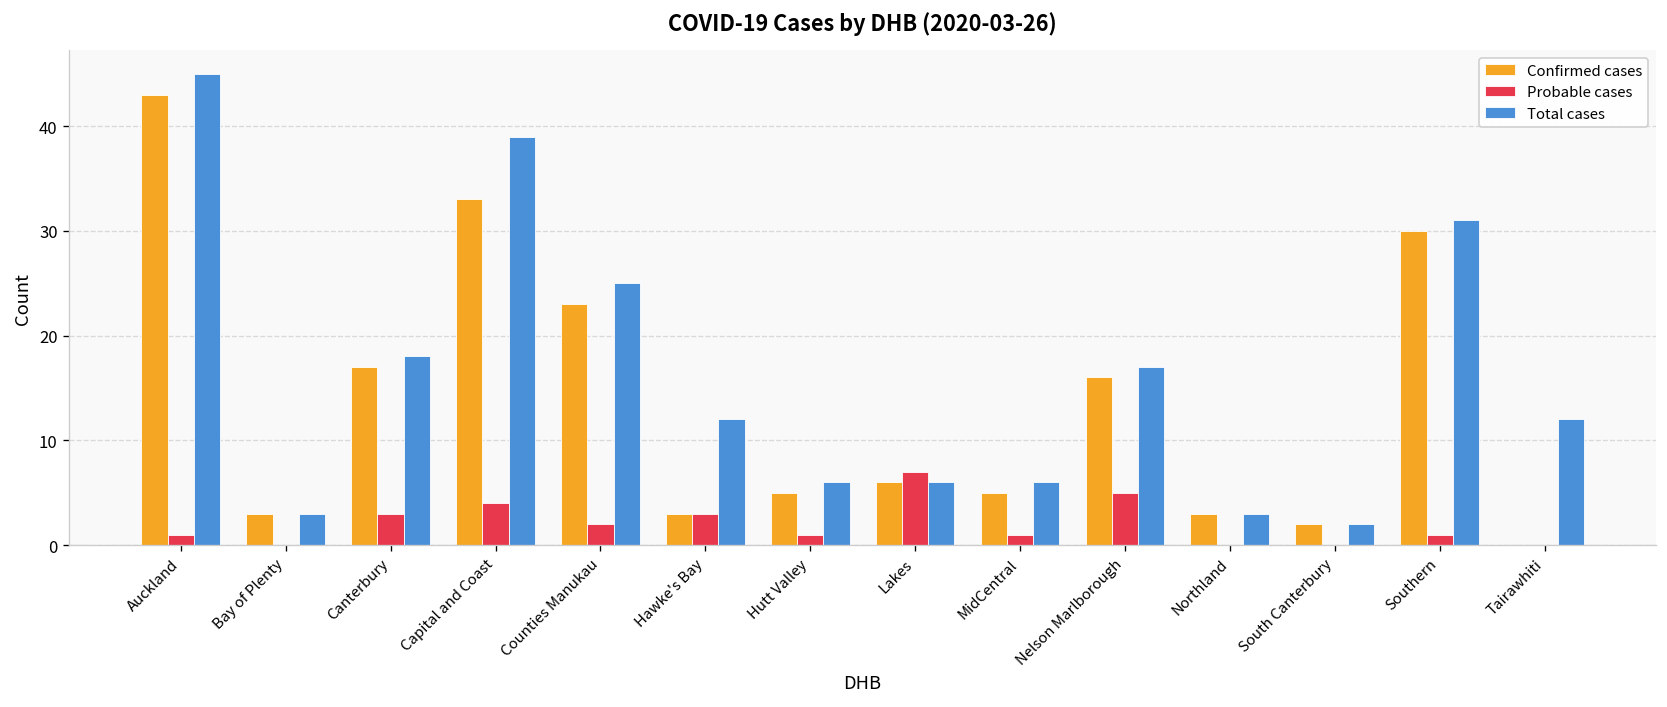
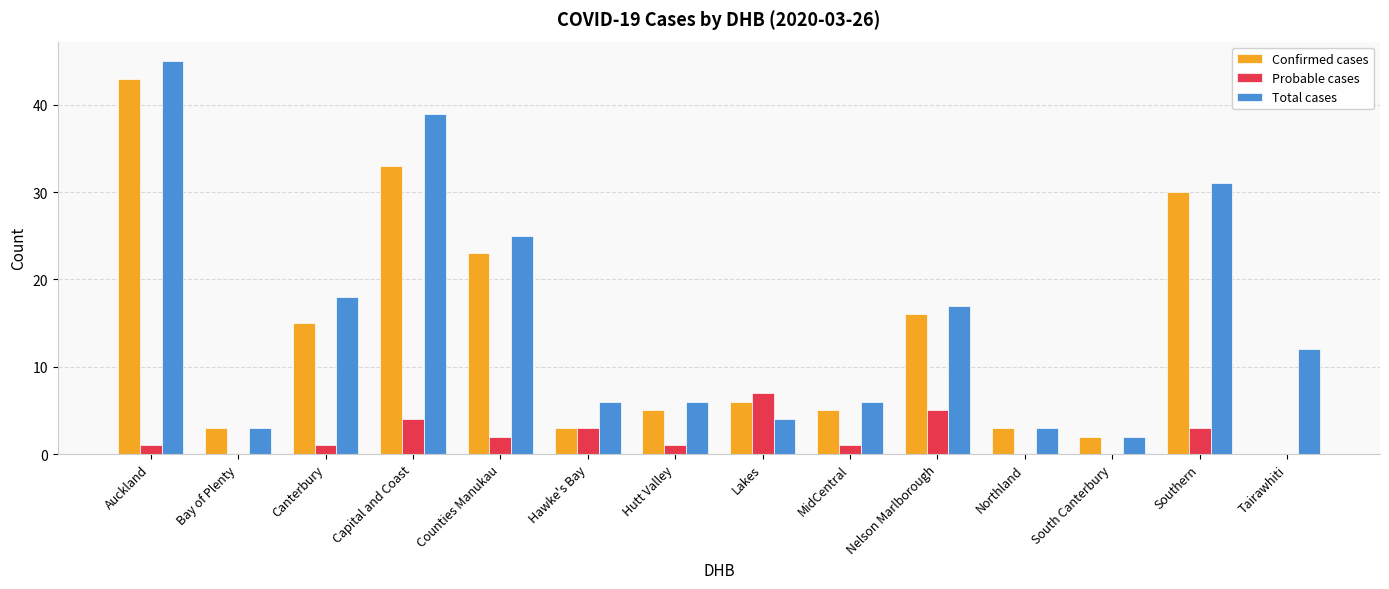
  {
    "Confirmed cases": {
      "Auckland": 43,
      "Bay of Plenty": 3,
-     "Canterbury": 17,
+     "Canterbury": 15,
      "Capital and Coast": 33,
      "Counties Manukau": 23,
      "Hawke's Bay": 3,
      "Hutt Valley": 5,
      "Lakes": 6,
      "MidCentral": 5,
      "Nelson Marlborough": 16,
      "Northland": 3,
      "South Canterbury": 2,
      "Southern": 30,
      "Tairawhiti": 0
    },
    "Probable cases": {
      "Auckland": 1,
      "Bay of Plenty": 0,
-     "Canterbury": 3,
+     "Canterbury": 1,
      "Capital and Coast": 4,
      "Counties Manukau": 2,
      "Hawke's Bay": 3,
      "Hutt Valley": 1,
      "Lakes": 7,
      "MidCentral": 1,
      "Nelson Marlborough": 5,
      "Northland": 0,
      "South Canterbury": 0,
-     "Southern": 1,
+     "Southern": 3,
      "Tairawhiti": 0
    },
    "Total cases": {
      "Auckland": 45,
      "Bay of Plenty": 3,
      "Canterbury": 18,
      "Capital and Coast": 39,
      "Counties Manukau": 25,
-     "Hawke's Bay": 12,
+     "Hawke's Bay": 6,
      "Hutt Valley": 6,
-     "Lakes": 6,
+     "Lakes": 4,
      "MidCentral": 6,
      "Nelson Marlborough": 17,
      "Northland": 3,
      "South Canterbury": 2,
      "Southern": 31,
      "Tairawhiti": 12
    }
  }
